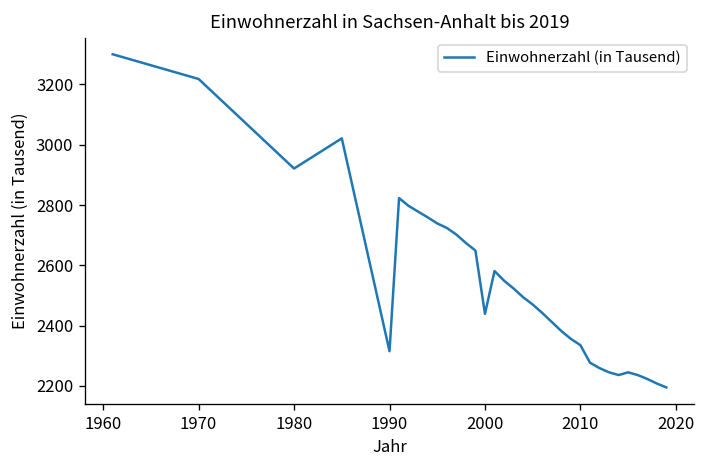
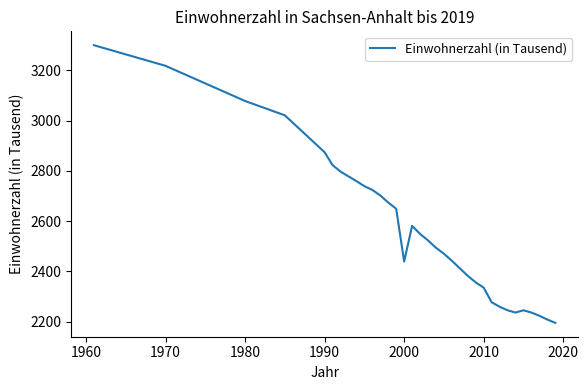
  {
    "1970": 3220,
-   "1980": 2920,
-   "1990": 2320,
+   "1980": 3080,
+   "1990": 2870,
    "2000": 2440,
    "2010": 2340
  }
